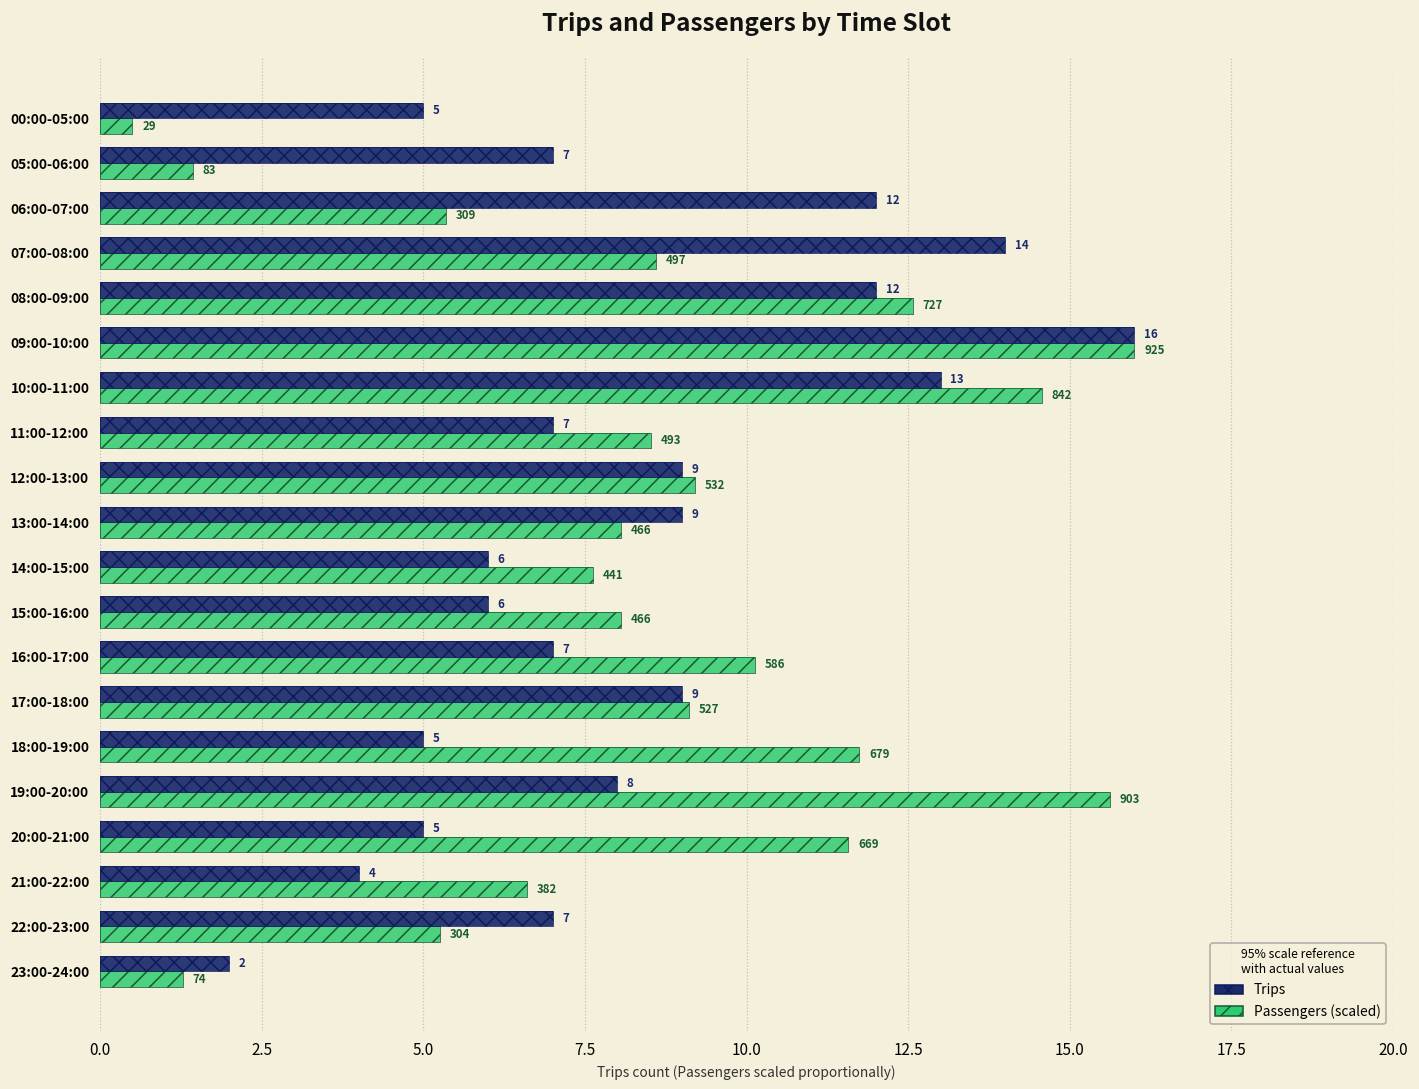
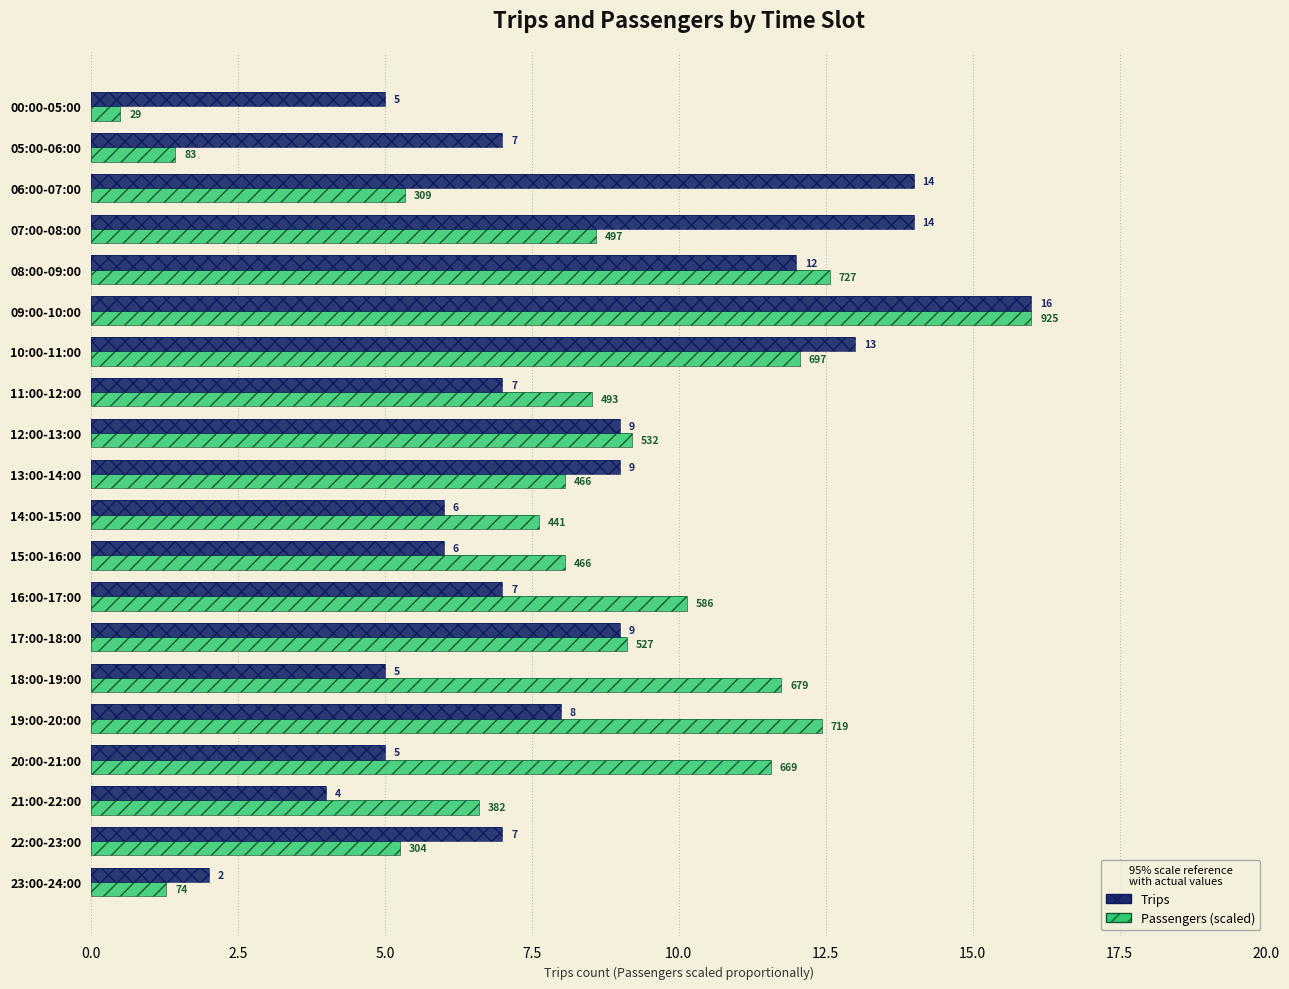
  {
    "Passengers (scaled)": {
-     "10:00-11:00": 842,
+     "10:00-11:00": 697,
      "12:00-13:00": 9,
-     "19:00-20:00": 903
+     "19:00-20:00": 719
    },
    "Trips": {
      "00:00-05:00": 5,
      "05:00-06:00": 7,
-     "06:00-07:00": 12,
+     "06:00-07:00": 14,
      "07:00-08:00": 14,
      "08:00-09:00": 12,
      "09:00-10:00": 16,
      "10:00-11:00": 13,
      "11:00-12:00": 7,
      "12:00-13:00": 9,
      "13:00-14:00": 9,
      "14:00-15:00": 6,
      "15:00-16:00": 6,
      "16:00-17:00": 7,
      "17:00-18:00": 9,
      "18:00-19:00": 5,
      "19:00-20:00": 8,
      "20:00-21:00": 5,
      "21:00-22:00": 4,
      "22:00-23:00": 7,
      "23:00-24:00": 2
    }
  }
